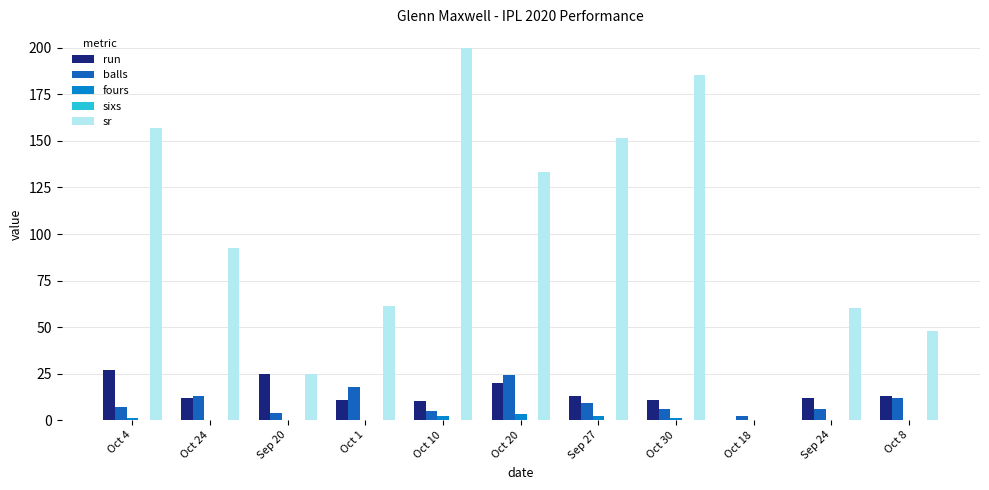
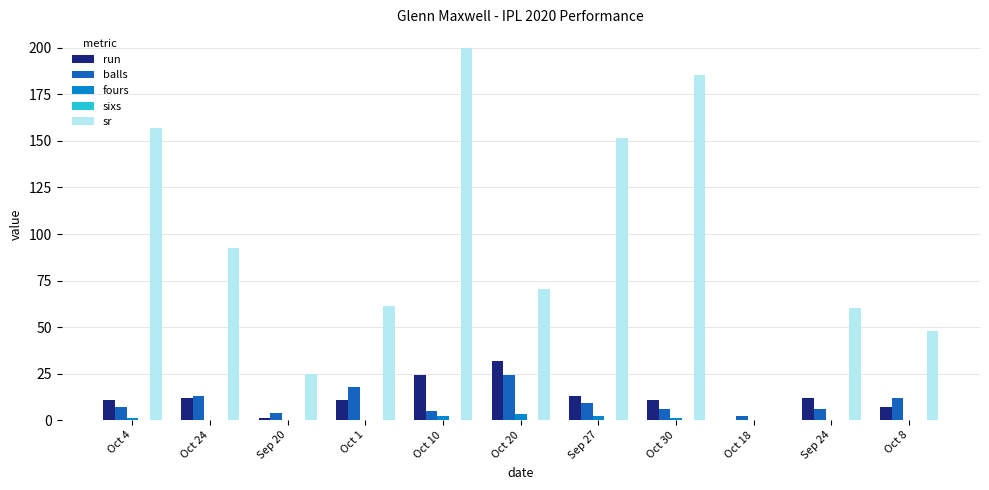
  {
    "run": {
-     "Oct 4": 27,
+     "Oct 4": 11,
      "Oct 24": 12,
-     "Sep 20": 25,
+     "Sep 20": 1,
      "Oct 1": 11,
-     "Oct 10": 10,
-     "Oct 20": 20,
+     "Oct 10": 24,
+     "Oct 20": 32,
      "Sep 27": 13,
      "Oct 30": 11,
      "Oct 18": 0,
      "Sep 24": 12,
-     "Oct 8": 13
+     "Oct 8": 7
    },
    "sixs": {
      "Oct 4": 0,
      "Oct 24": 0,
      "Sep 20": 0,
      "Oct 1": 0,
      "Oct 10": 0,
      "Oct 20": 0,
      "Sep 27": 0,
      "Oct 30": 0,
      "Oct 18": 0,
      "Sep 24": 0,
      "Oct 8": 0
    },
    "sr": {
      "Oct 4": 157,
      "Oct 24": 92,
      "Sep 20": 25,
      "Oct 1": 61,
      "Oct 10": 200,
-     "Oct 20": 133,
+     "Oct 20": 70,
      "Sep 27": 152,
      "Oct 30": 186,
      "Oct 18": 0,
      "Sep 24": 60,
      "Oct 8": 48
    }
  }
